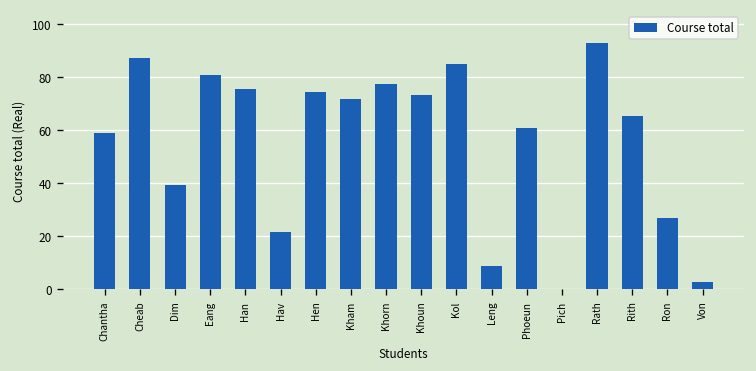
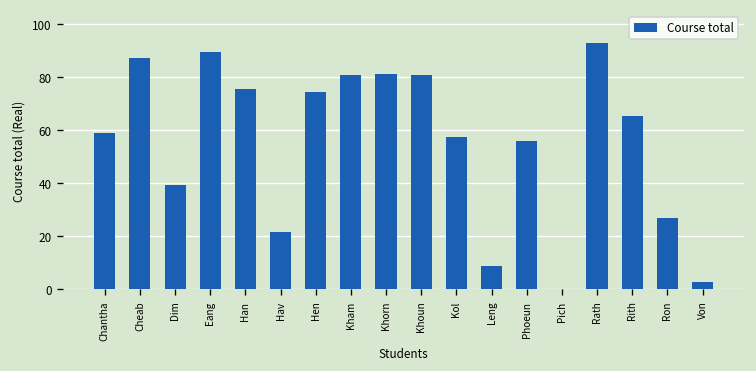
  {
    "Chantha": 59,
    "Cheab": 87,
    "Dim": 39,
-   "Eang": 81,
+   "Eang": 89,
    "Han": 75,
    "Hav": 21,
    "Hen": 74,
-   "Kham": 72,
-   "Khorn": 77,
-   "Khoun": 73,
-   "Kol": 85,
+   "Kham": 81,
+   "Khorn": 81,
+   "Khoun": 81,
+   "Kol": 57,
    "Leng": 9,
-   "Phoeun": 61,
+   "Phoeun": 56,
    "Pich": 0,
    "Rath": 93,
    "Rith": 65,
    "Ron": 27,
    "Von": 3
  }
